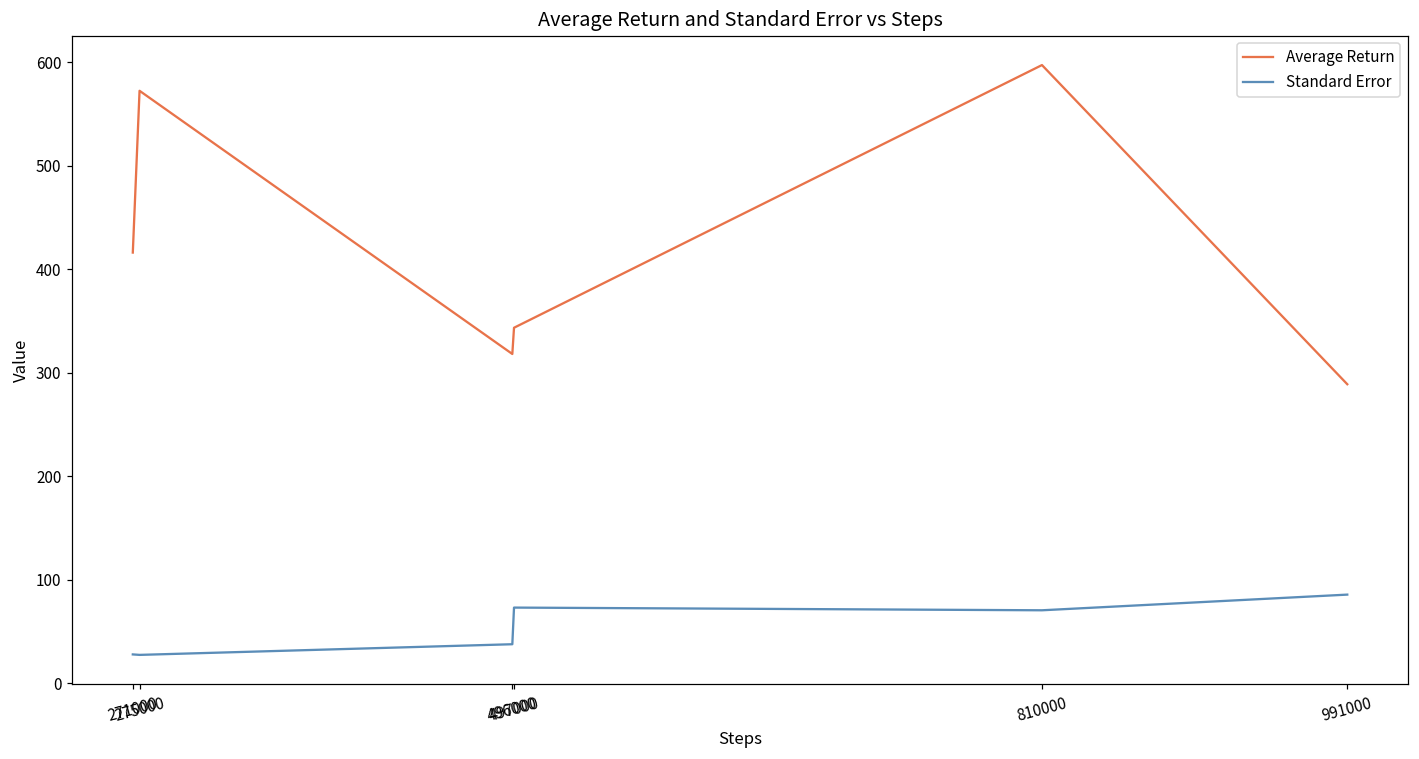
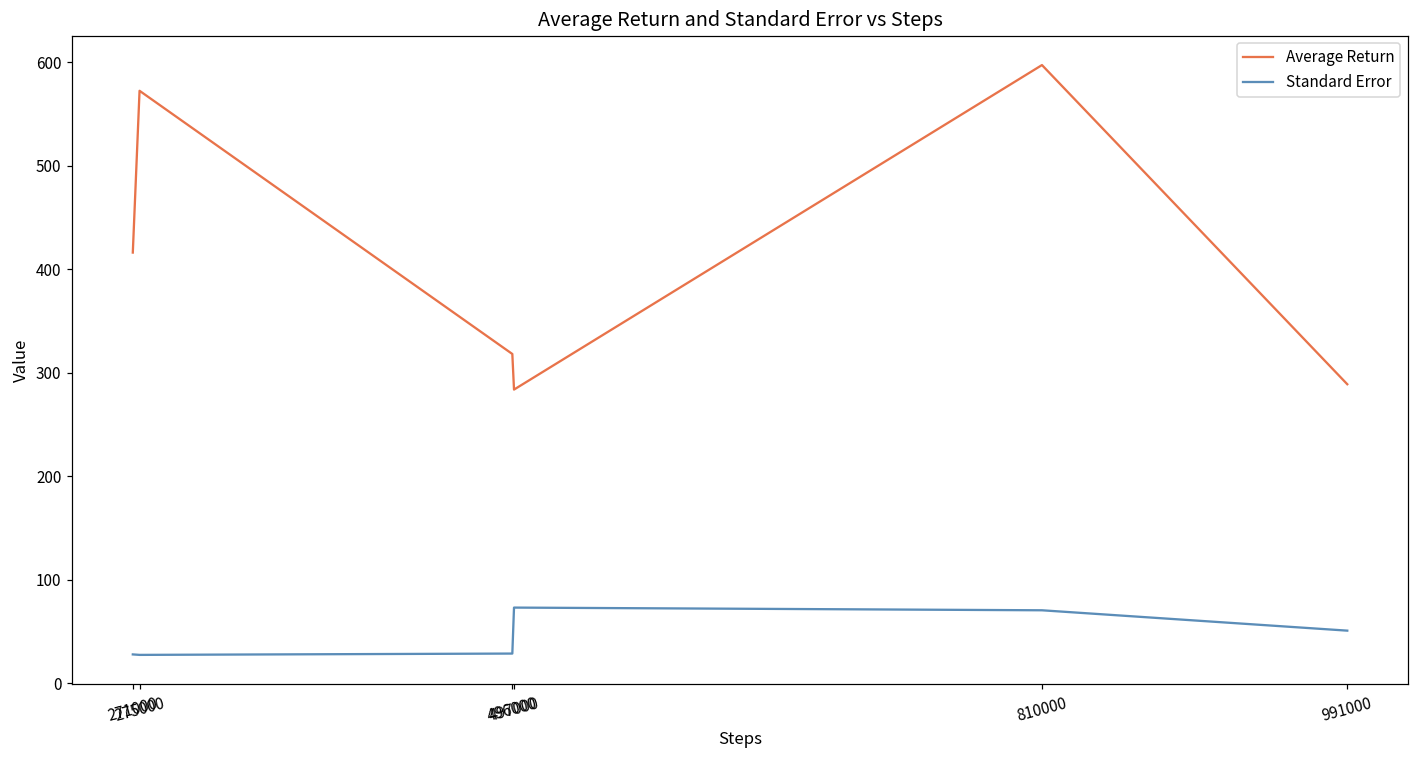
  {
    "Average Return": {
      "271000": 420,
      "275000": 570,
      "496000": 320,
-     "497000": 340,
+     "497000": 280,
      "810000": 600,
      "991000": 290
    },
    "Standard Error": {
      "271000": 30,
      "275000": 30,
-     "496000": 40,
+     "496000": 30,
      "497000": 70,
      "810000": 70,
-     "991000": 90
+     "991000": 50
    }
  }
